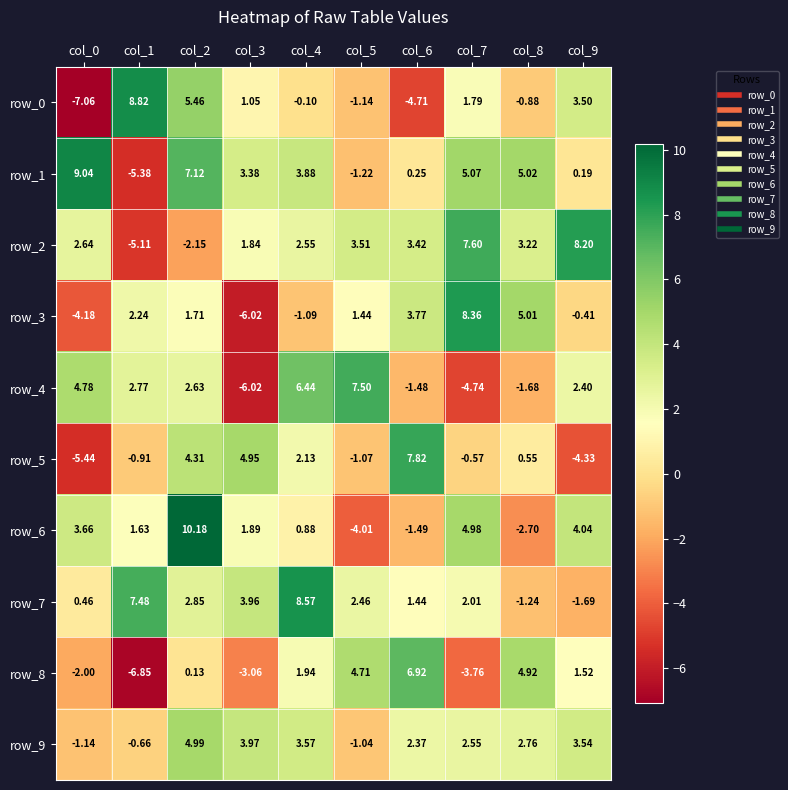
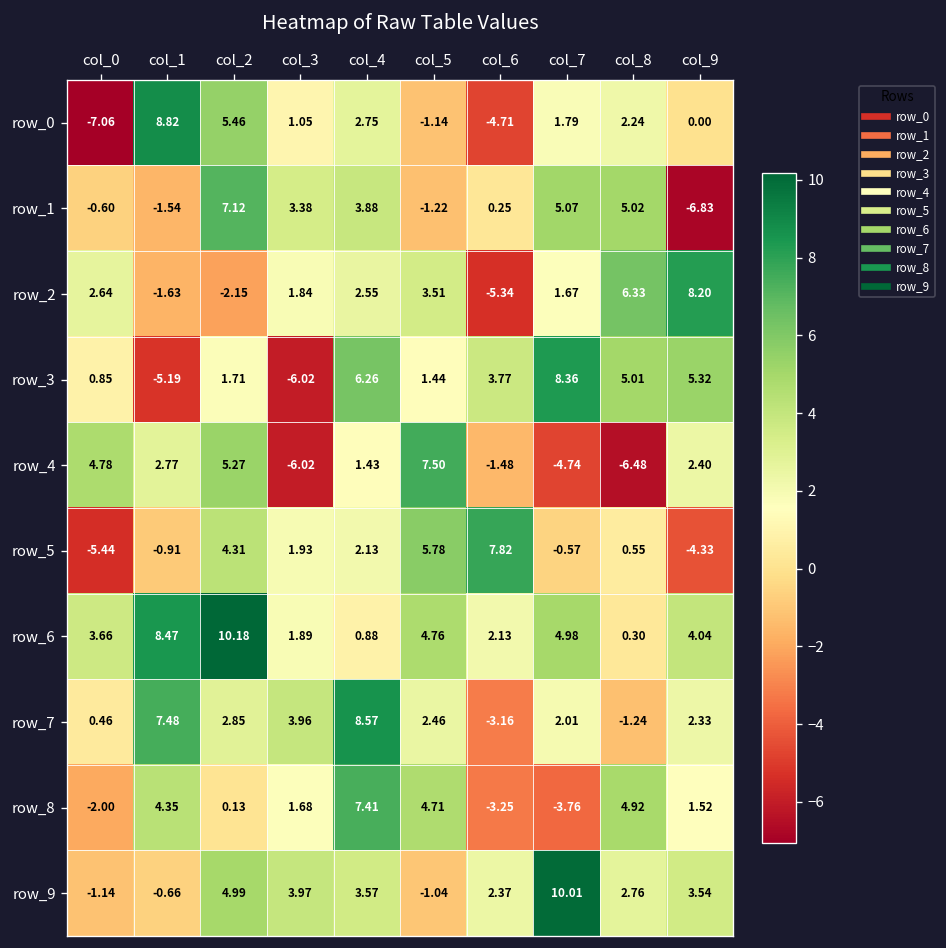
  {
    "row_0": {
      "col_0": -7.06,
      "col_1": 8.82,
      "col_2": 5.46,
      "col_3": 1.05,
-     "col_4": -0.10,
+     "col_4": 2.75,
      "col_5": -1.14,
      "col_6": -4.71,
      "col_7": 1.79,
-     "col_8": -0.88,
-     "col_9": 3.50
+     "col_8": 2.24,
+     "col_9": 0.00
    },
    "row_1": {
-     "col_0": 9.04,
-     "col_1": -5.38,
+     "col_0": -0.60,
+     "col_1": -1.54,
      "col_2": 7.12,
      "col_3": 3.38,
      "col_4": 3.88,
      "col_5": -1.22,
      "col_6": 0.25,
      "col_7": 5.07,
      "col_8": 5.02,
-     "col_9": 0.19
+     "col_9": -6.83
    },
    "row_2": {
      "col_0": 2.64,
-     "col_1": -5.11,
+     "col_1": -1.63,
      "col_2": -2.15,
      "col_3": 1.84,
      "col_4": 2.55,
      "col_5": 3.51,
-     "col_6": 3.42,
-     "col_7": 7.60,
-     "col_8": 3.22,
+     "col_6": -5.34,
+     "col_7": 1.67,
+     "col_8": 6.33,
      "col_9": 8.20
    },
    "row_3": {
-     "col_0": -4.18,
-     "col_1": 2.24,
+     "col_0": 0.85,
+     "col_1": -5.19,
      "col_2": 1.71,
      "col_3": -6.02,
-     "col_4": -1.09,
+     "col_4": 6.26,
      "col_5": 1.44,
      "col_6": 3.77,
      "col_7": 8.36,
      "col_8": 5.01,
-     "col_9": -0.41
+     "col_9": 5.32
    },
    "row_4": {
      "col_0": 4.78,
      "col_1": 2.77,
-     "col_2": 2.63,
+     "col_2": 5.27,
      "col_3": -6.02,
-     "col_4": 6.44,
+     "col_4": 1.43,
      "col_5": 7.50,
      "col_6": -1.48,
      "col_7": -4.74,
-     "col_8": -1.68,
+     "col_8": -6.48,
      "col_9": 2.40
    },
    "row_5": {
      "col_0": -5.44,
      "col_1": -0.91,
      "col_2": 4.31,
-     "col_3": 4.95,
+     "col_3": 1.93,
      "col_4": 2.13,
-     "col_5": -1.07,
+     "col_5": 5.78,
      "col_6": 7.82,
      "col_7": -0.57,
      "col_8": 0.55,
      "col_9": -4.33
    },
    "row_6": {
      "col_0": 3.66,
-     "col_1": 1.63,
+     "col_1": 8.47,
      "col_2": 10.18,
      "col_3": 1.89,
      "col_4": 0.88,
-     "col_5": -4.01,
-     "col_6": -1.49,
+     "col_5": 4.76,
+     "col_6": 2.13,
      "col_7": 4.98,
-     "col_8": -2.70,
+     "col_8": 0.30,
      "col_9": 4.04
    },
    "row_7": {
      "col_0": 0.46,
      "col_1": 7.48,
      "col_2": 2.85,
      "col_3": 3.96,
      "col_4": 8.57,
      "col_5": 2.46,
-     "col_6": 1.44,
+     "col_6": -3.16,
      "col_7": 2.01,
      "col_8": -1.24,
-     "col_9": -1.69
+     "col_9": 2.33
    },
    "row_8": {
      "col_0": -2.00,
-     "col_1": -6.85,
+     "col_1": 4.35,
      "col_2": 0.13,
-     "col_3": -3.06,
-     "col_4": 1.94,
+     "col_3": 1.68,
+     "col_4": 7.41,
      "col_5": 4.71,
-     "col_6": 6.92,
+     "col_6": -3.25,
      "col_7": -3.76,
      "col_8": 4.92,
      "col_9": 1.52
    },
    "row_9": {
      "col_0": -1.14,
      "col_1": -0.66,
      "col_2": 4.99,
      "col_3": 3.97,
      "col_4": 3.57,
      "col_5": -1.04,
      "col_6": 2.37,
-     "col_7": 2.55,
+     "col_7": 10.01,
      "col_8": 2.76,
      "col_9": 3.54
    }
  }
